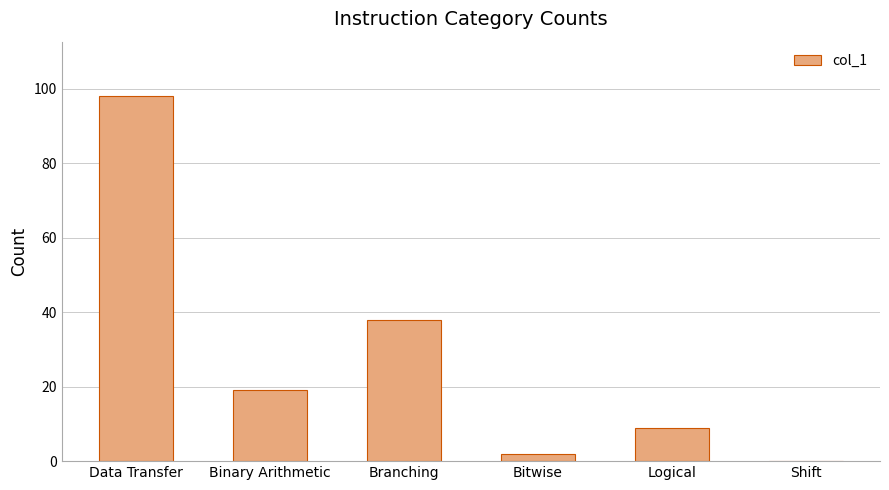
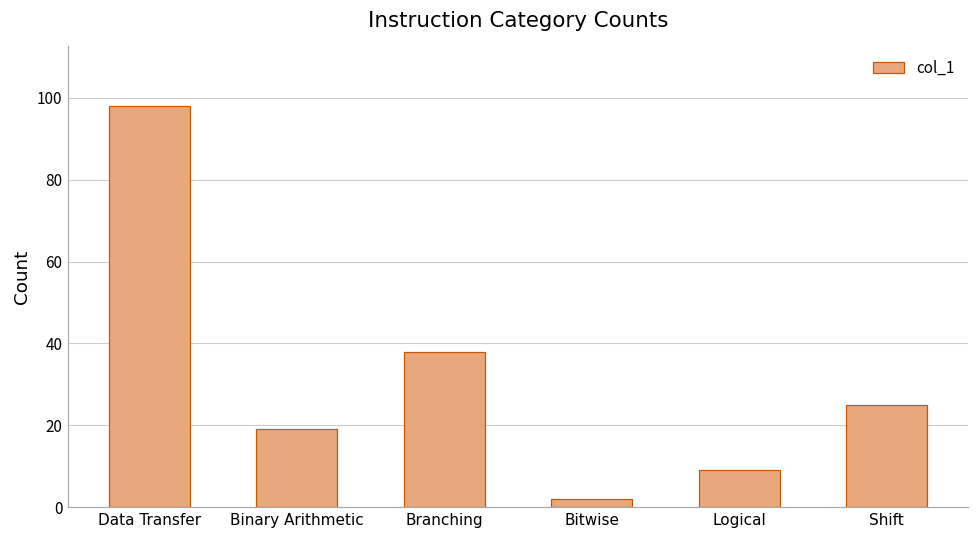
  {
    "Data Transfer": 98,
    "Binary Arithmetic": 19,
    "Branching": 38,
    "Bitwise": 2,
    "Logical": 9,
-   "Shift": 0
+   "Shift": 25
  }
